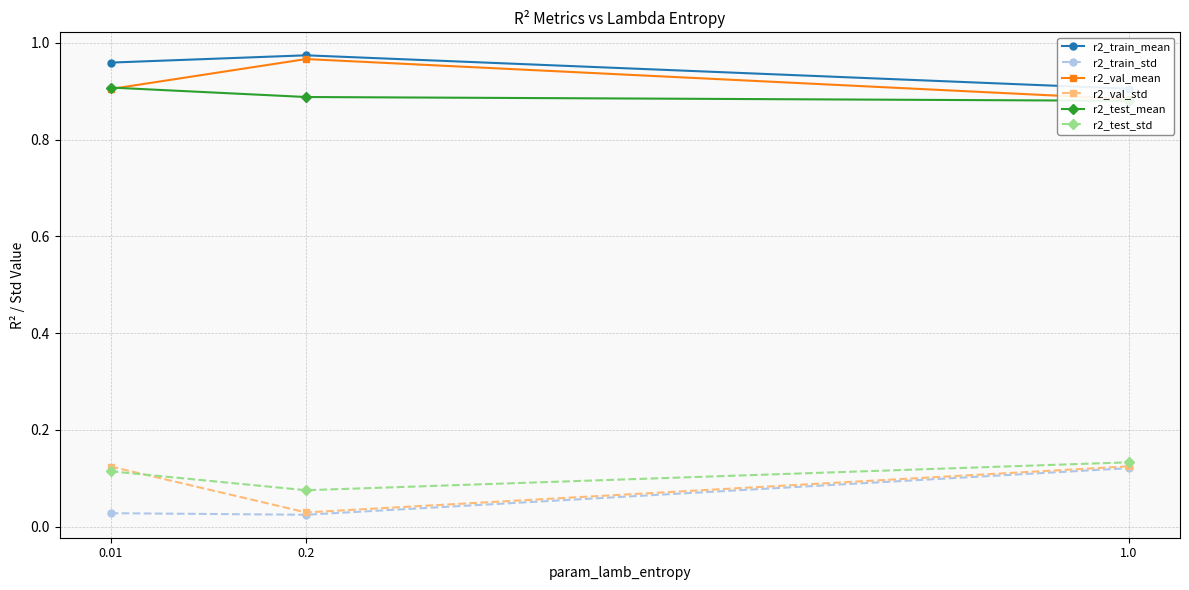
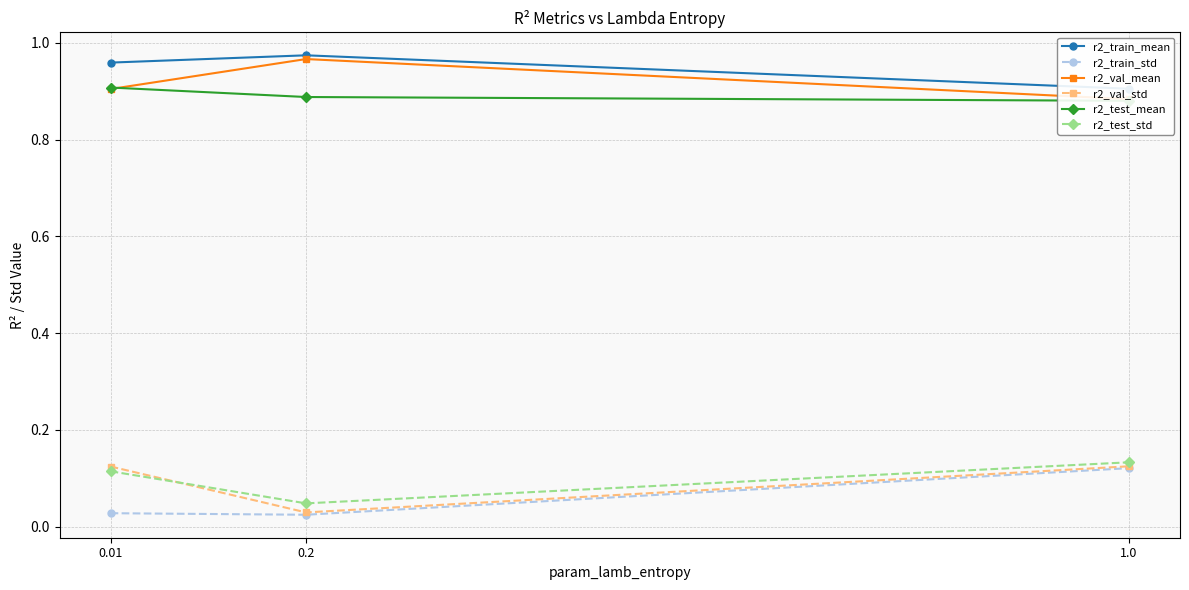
  {
    "r2_train_mean": {
      "0.01": 0.96,
      "0.2": 0.97
    },
    "r2_train_std": {
      "0.01": 0.03
    },
    "r2_val_mean": {
      "0.2": 0.97
    },
    "r2_val_std": {
      "0.01": 0.12
    },
    "r2_test_mean": {
      "0.2": 0.89
    },
    "r2_test_std": {
      "0.01": 0.11,
-     "0.2": 0.08,
+     "0.2": 0.05,
      "1.0": 0.13
    }
  }
